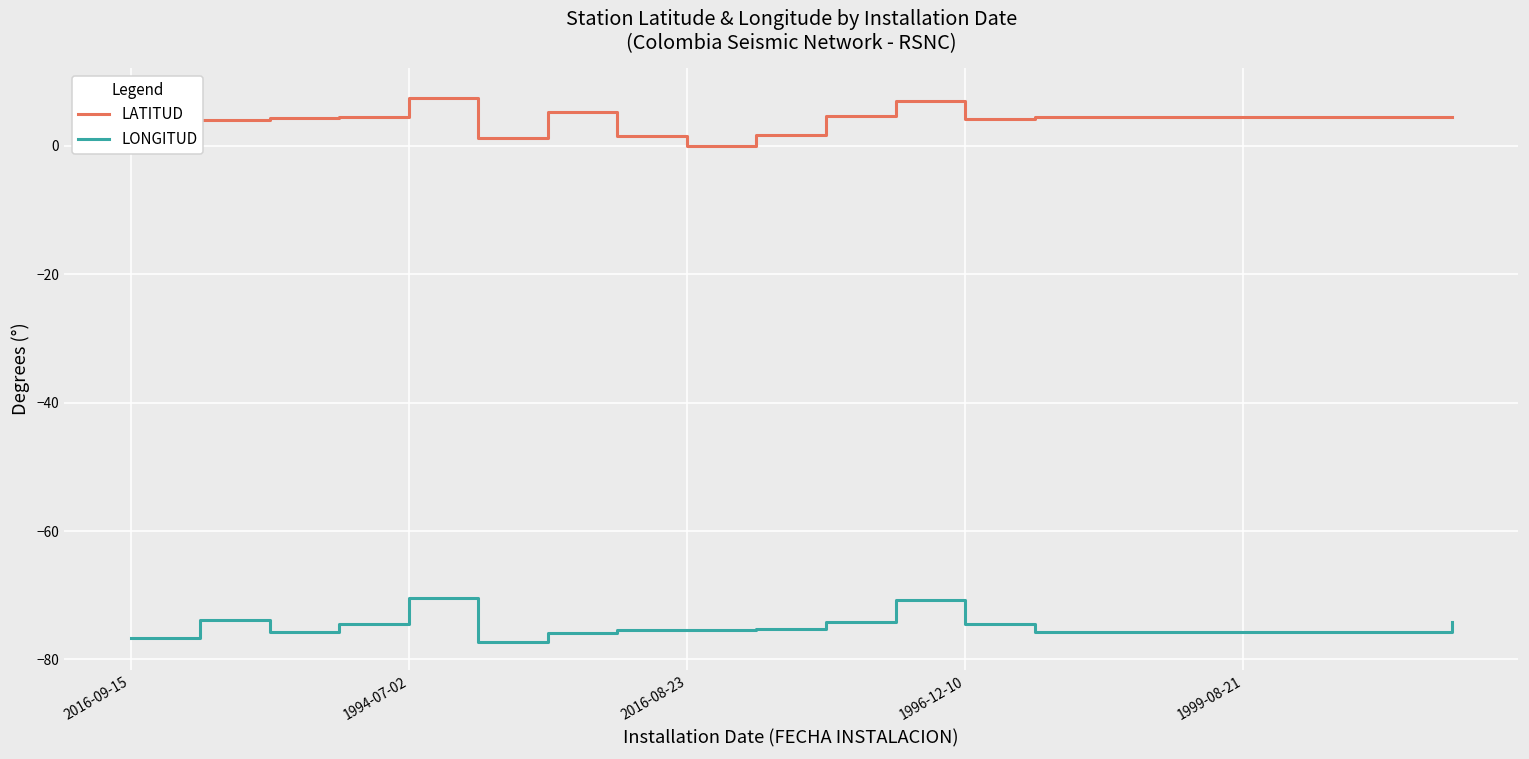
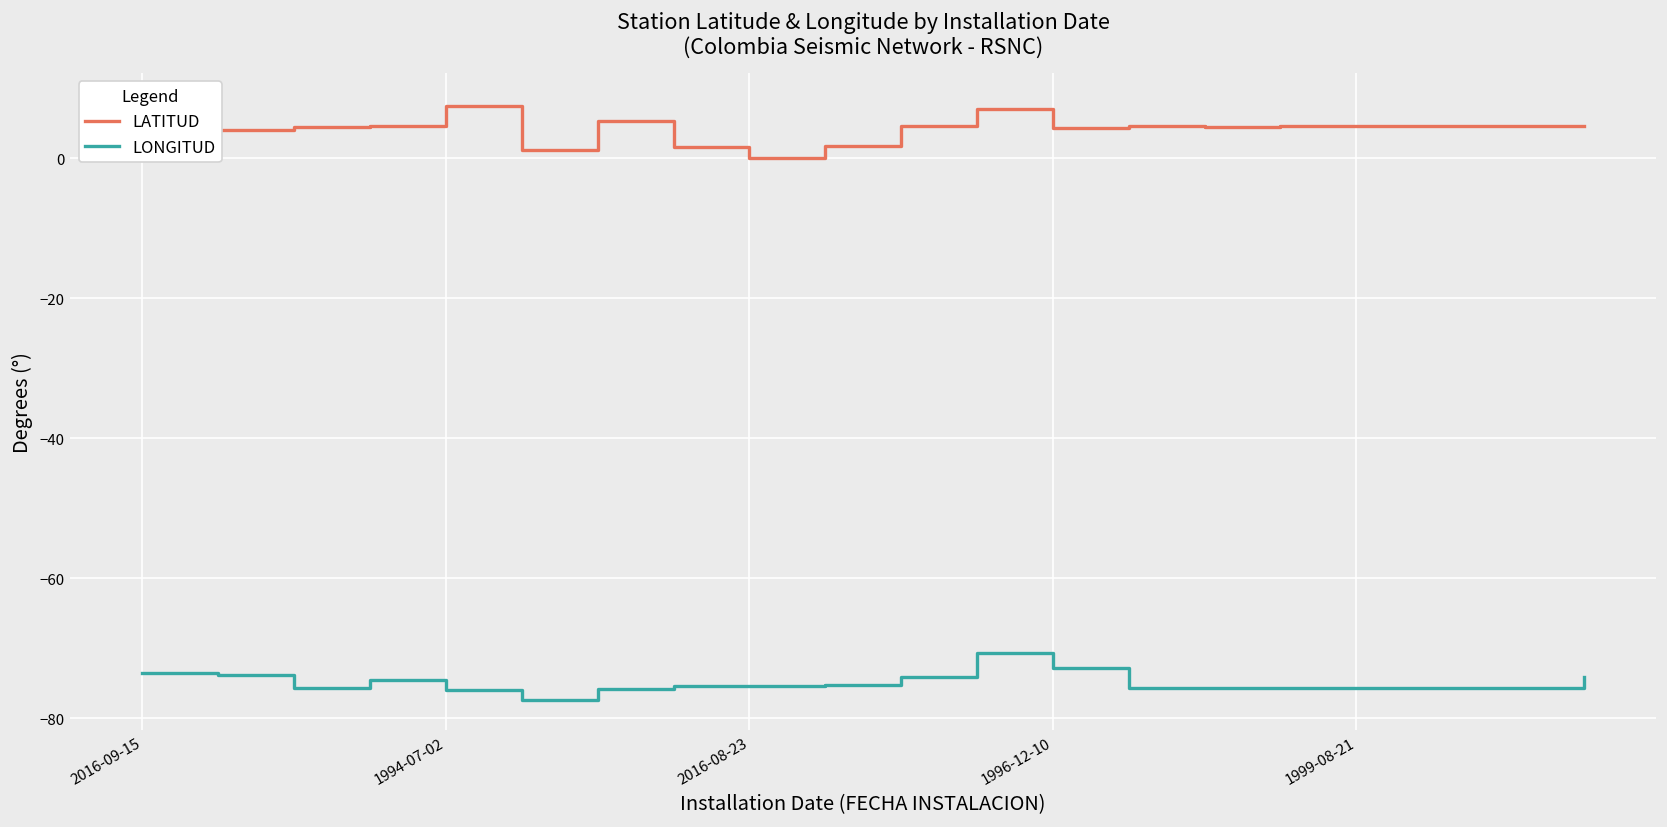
  {
    "LATITUD": {
      "1994-07-02": 7,
      "2016-08-23": 0,
      "1996-12-10": 4
    },
    "LONGITUD": {
-     "2016-09-15": -77,
-     "1994-07-02": -70,
+     "2016-09-15": -73,
+     "1994-07-02": -76,
      "2016-08-23": -75,
-     "1996-12-10": -74
+     "1996-12-10": -73
    }
  }
